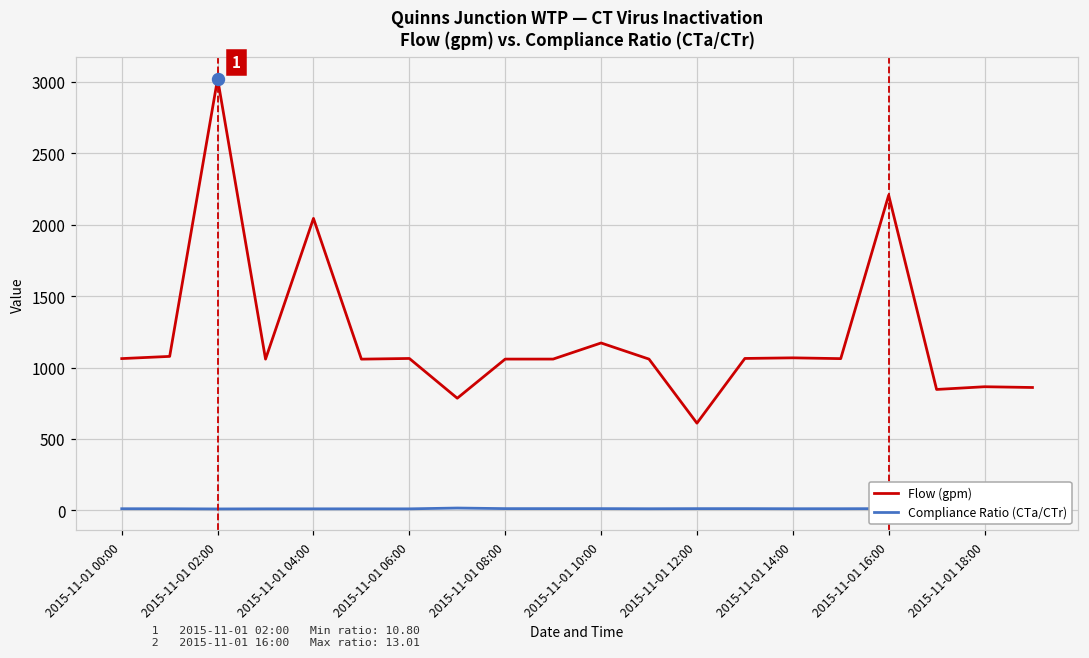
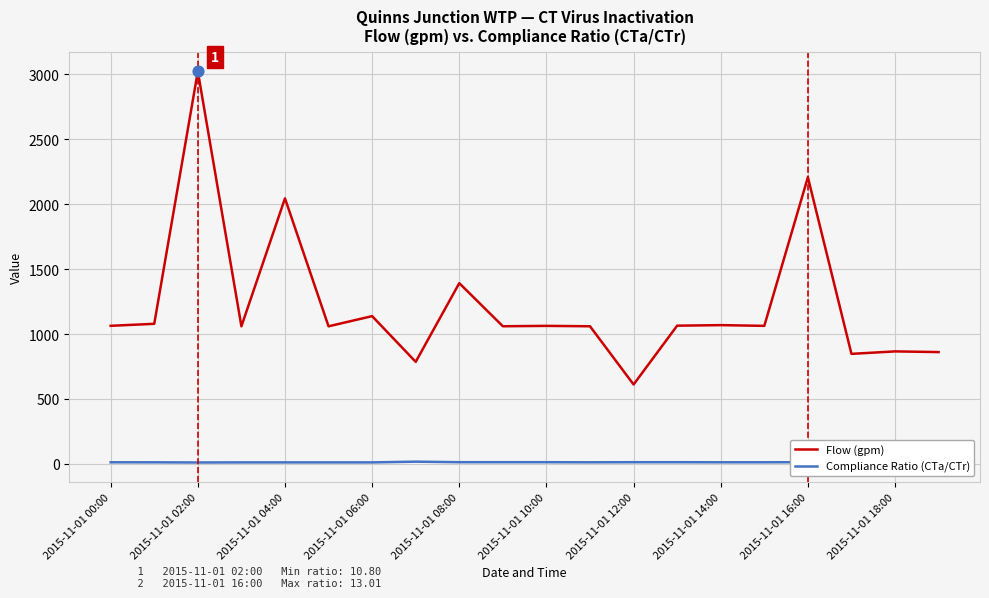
  {
    "Flow (gpm)": {
      "2015-11-01 00:00": 1060,
      "2015-11-01 04:00": 2040,
-     "2015-11-01 06:00": 1060,
-     "2015-11-01 08:00": 1060,
-     "2015-11-01 10:00": 1170,
+     "2015-11-01 06:00": 1140,
+     "2015-11-01 08:00": 1390,
+     "2015-11-01 10:00": 1060,
      "2015-11-01 12:00": 610,
      "2015-11-01 14:00": 1070,
      "2015-11-01 16:00": 2210,
      "2015-11-01 18:00": 870
    }
  }
